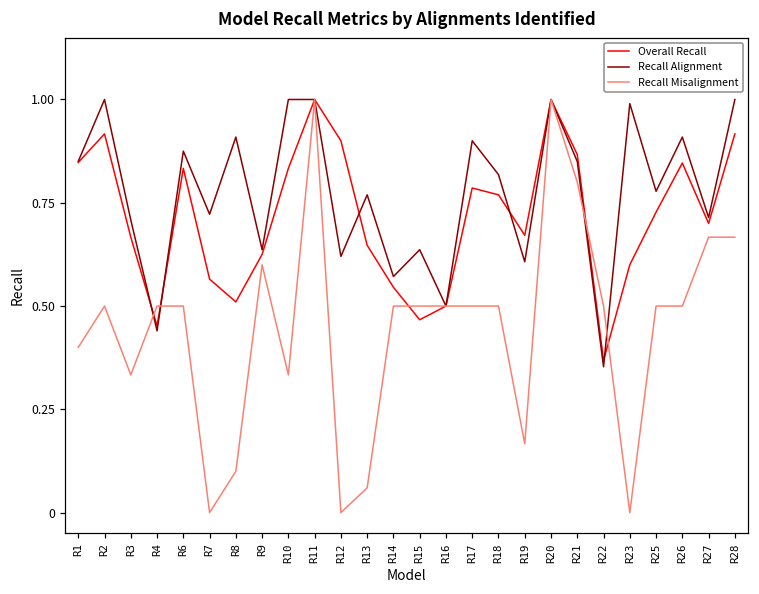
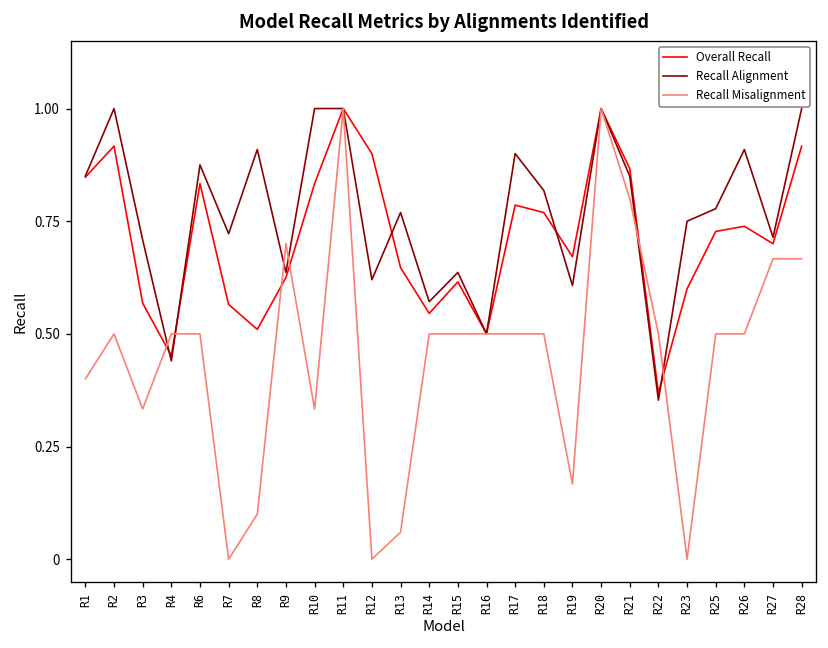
  {
    "Overall Recall": {
      "R2": 0.92,
-     "R3": 0.67,
+     "R3": 0.57,
      "R4": 0.45,
      "R6": 0.83,
      "R7": 0.57,
      "R8": 0.51,
      "R9": 0.63,
      "R10": 0.83,
      "R12": 0.90,
      "R13": 0.65,
      "R14": 0.55,
-     "R15": 0.47,
+     "R15": 0.62,
      "R17": 0.79,
      "R18": 0.77,
      "R19": 0.67,
      "R21": 0.87,
      "R22": 0.37,
      "R23": 0.60,
      "R25": 0.73,
-     "R26": 0.85,
+     "R26": 0.74,
      "R27": 0.70,
      "R28": 0.92
    },
    "Recall Alignment": {
      "R2": 1.00,
      "R3": 0.71,
      "R4": 0.44,
      "R6": 0.88,
      "R7": 0.72,
      "R8": 0.91,
      "R9": 0.64,
      "R10": 1.00,
      "R12": 0.62,
      "R13": 0.77,
      "R14": 0.57,
      "R15": 0.64,
      "R17": 0.90,
      "R18": 0.82,
      "R19": 0.61,
      "R21": 0.85,
      "R22": 0.35,
-     "R23": 0.99,
+     "R23": 0.75,
      "R25": 0.78,
      "R26": 0.91,
      "R27": 0.71,
      "R28": 1.00
    },
    "Recall Misalignment": {
      "R1": 0.4,
      "R2": 0.5,
      "R3": 0.33,
      "R4": 0.5,
      "R6": 0.5,
      "R7": 0.0,
      "R8": 0.1,
-     "R9": 0.6,
+     "R9": 0.7,
      "R10": 0.33,
      "R12": 0.0,
      "R13": 0.06,
      "R14": 0.5,
      "R15": 0.5,
      "R17": 0.5,
      "R18": 0.5,
      "R19": 0.17,
      "R21": 0.8,
      "R22": 0.5,
      "R23": 0.0,
      "R25": 0.5,
      "R26": 0.5,
      "R27": 0.67,
      "R28": 0.67
    }
  }
